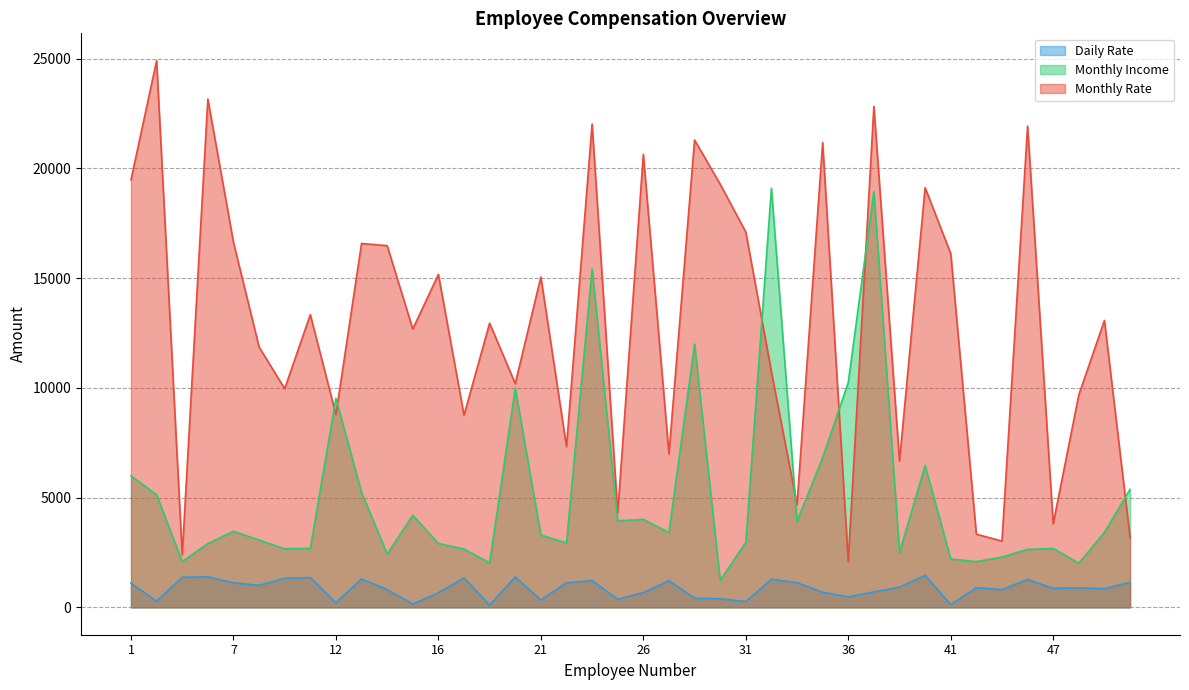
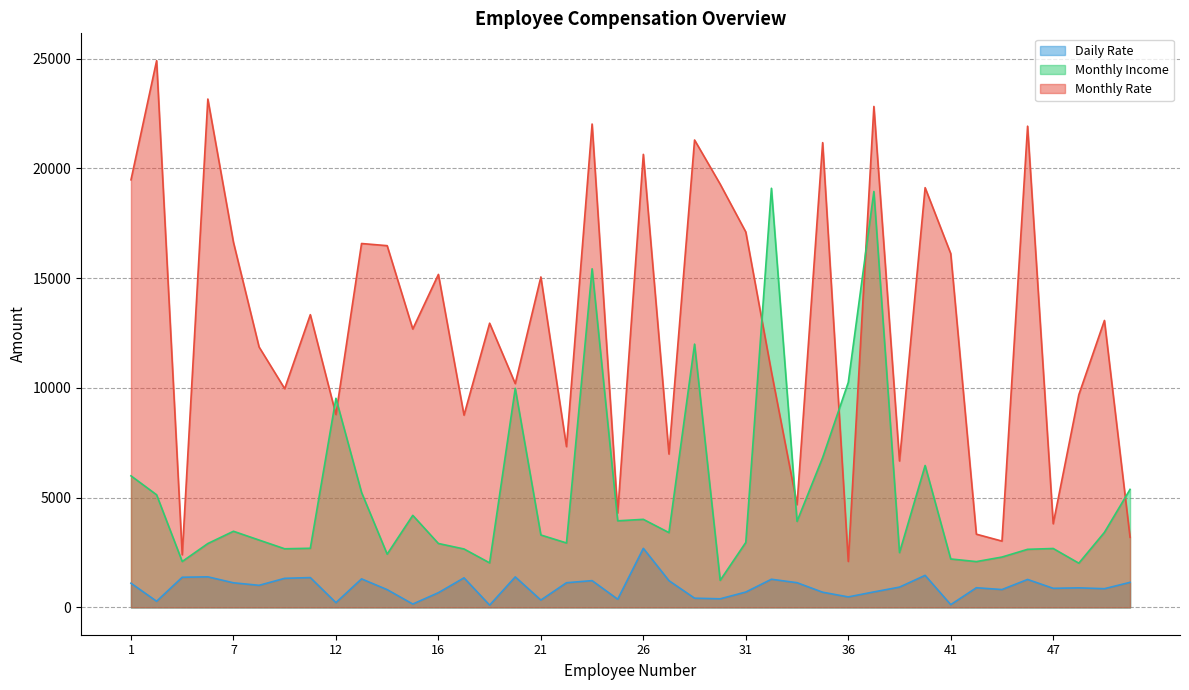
  {
    "Daily Rate": {
      "1": 1100,
      "7": 1100,
      "12": 200,
      "16": 700,
      "21": 300,
-     "26": 700,
-     "31": 300,
+     "26": 2700,
+     "31": 700,
      "36": 500,
      "41": 100,
      "47": 900
    },
    "Monthly Income": {
      "1": 6000,
      "7": 3500,
      "12": 9500,
      "16": 2900,
      "21": 3300,
      "26": 4000,
      "31": 3000,
      "36": 10200,
      "41": 2200,
      "47": 2700
    },
    "Monthly Rate": {
      "1": 19500,
      "7": 16600,
      "12": 8800,
      "16": 15200,
      "21": 15100,
      "26": 20600,
      "31": 17100,
      "36": 2100,
      "41": 16100,
      "47": 3800
    }
  }
